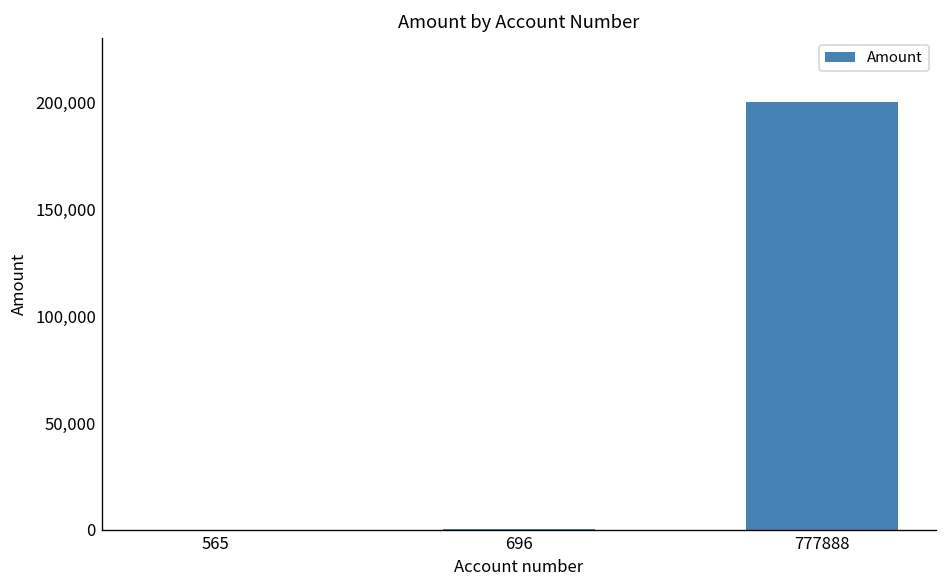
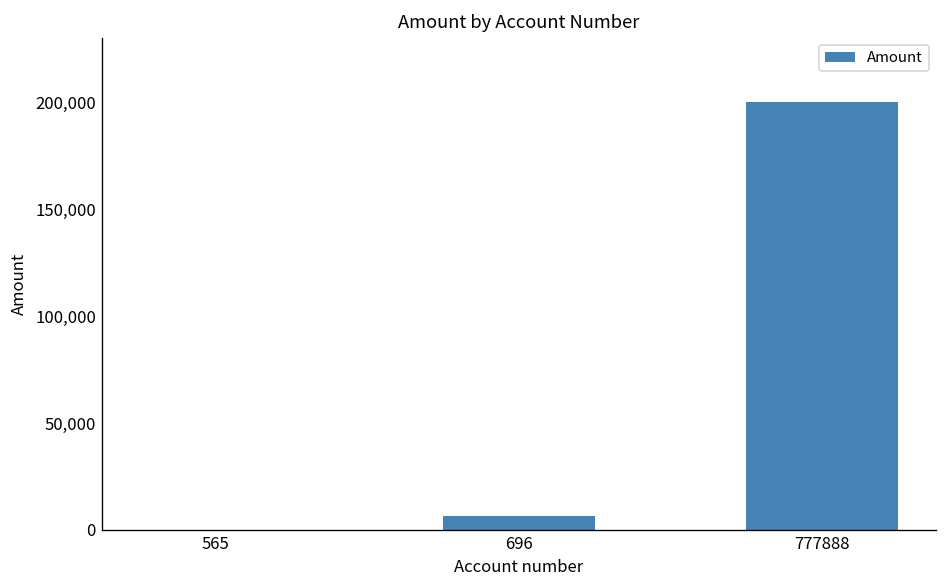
  {
-   "696": "0",
+   "696": "6,000",
    "777888": "200,000"
  }
